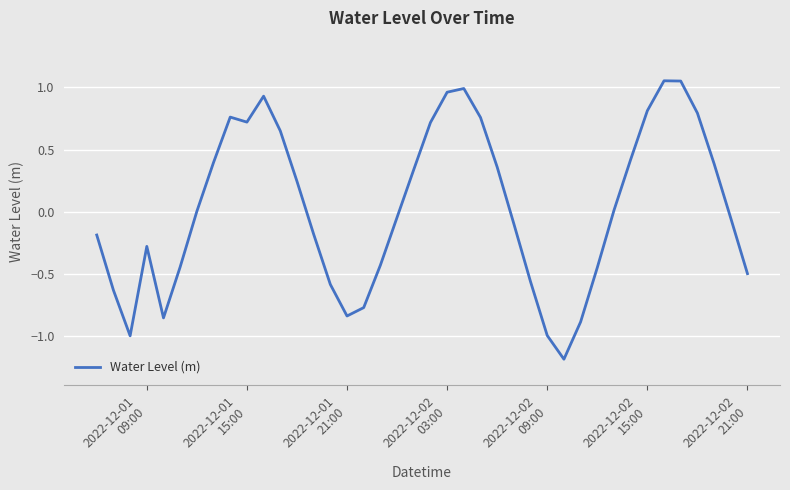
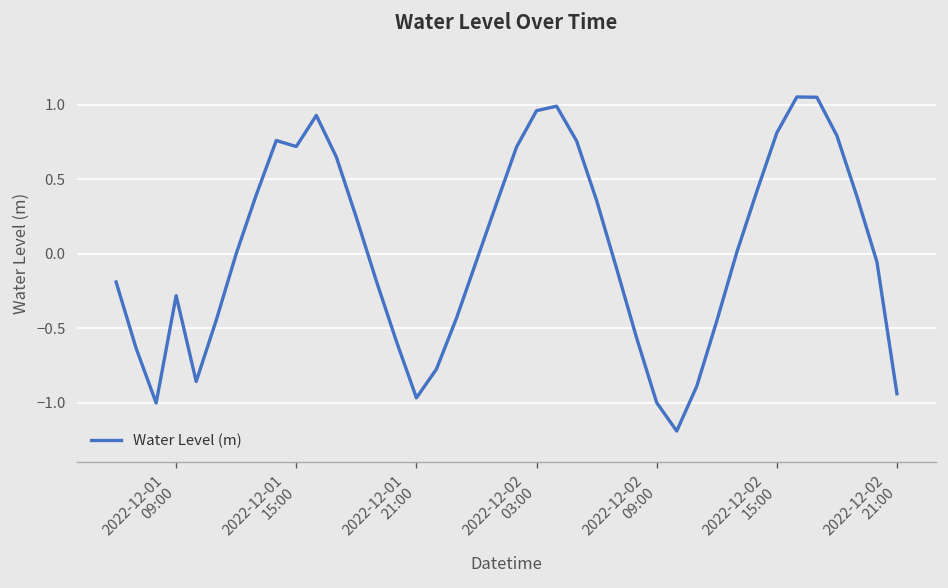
  {
    "2022-12-01 09:00": -0.28,
    "2022-12-01 15:00": 0.72,
-   "2022-12-01 21:00": -0.84,
+   "2022-12-01 21:00": -0.97,
    "2022-12-02 03:00": 0.96,
    "2022-12-02 09:00": -1.00,
    "2022-12-02 15:00": 0.81,
-   "2022-12-02 21:00": -0.50
+   "2022-12-02 21:00": -0.94
  }
